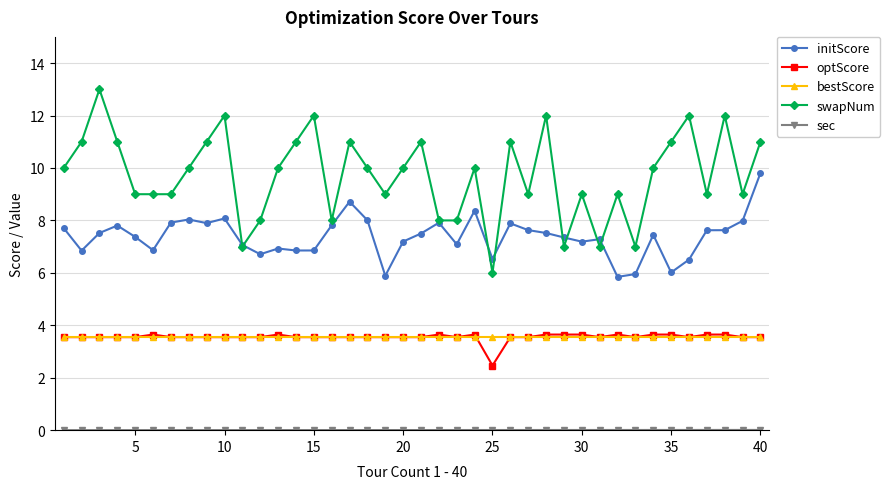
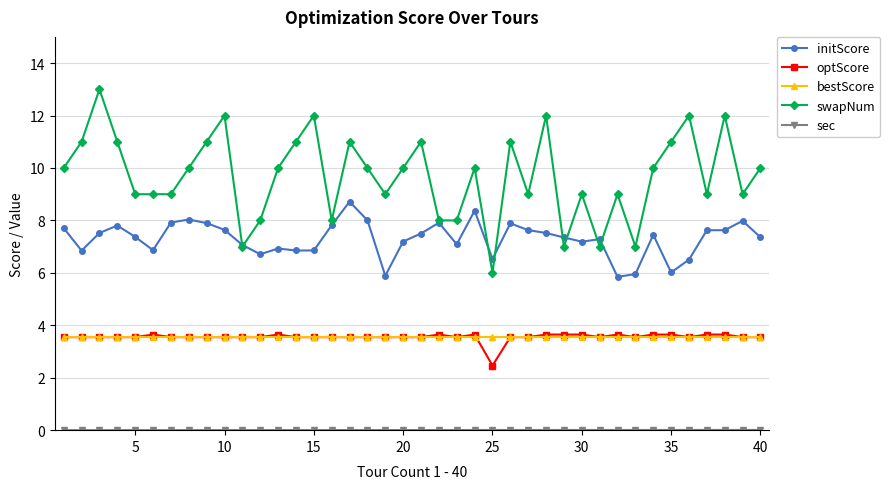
  {
    "initScore": {
      "5": 7.4,
-     "10": 8.1,
+     "10": 7.6,
      "15": 6.9,
      "20": 7.2,
      "25": 6.5,
      "30": 7.2,
      "35": 6.0,
-     "40": 9.8
+     "40": 7.4
    },
    "optScore": {
      "25": 2.5
    },
    "bestScore": {
      "25": 3.5
    },
    "swapNum": {
      "5": 9,
      "10": 12,
      "15": 12,
      "20": 10,
      "25": 6,
      "30": 9,
      "35": 11,
-     "40": 11
+     "40": 10
    },
    "sec": {
      "5": 0.0,
      "10": 0.0,
      "15": 0.0,
      "20": 0.0,
      "25": 0.0,
      "30": 0.0,
      "35": 0.0,
      "40": 0.0
    }
  }
